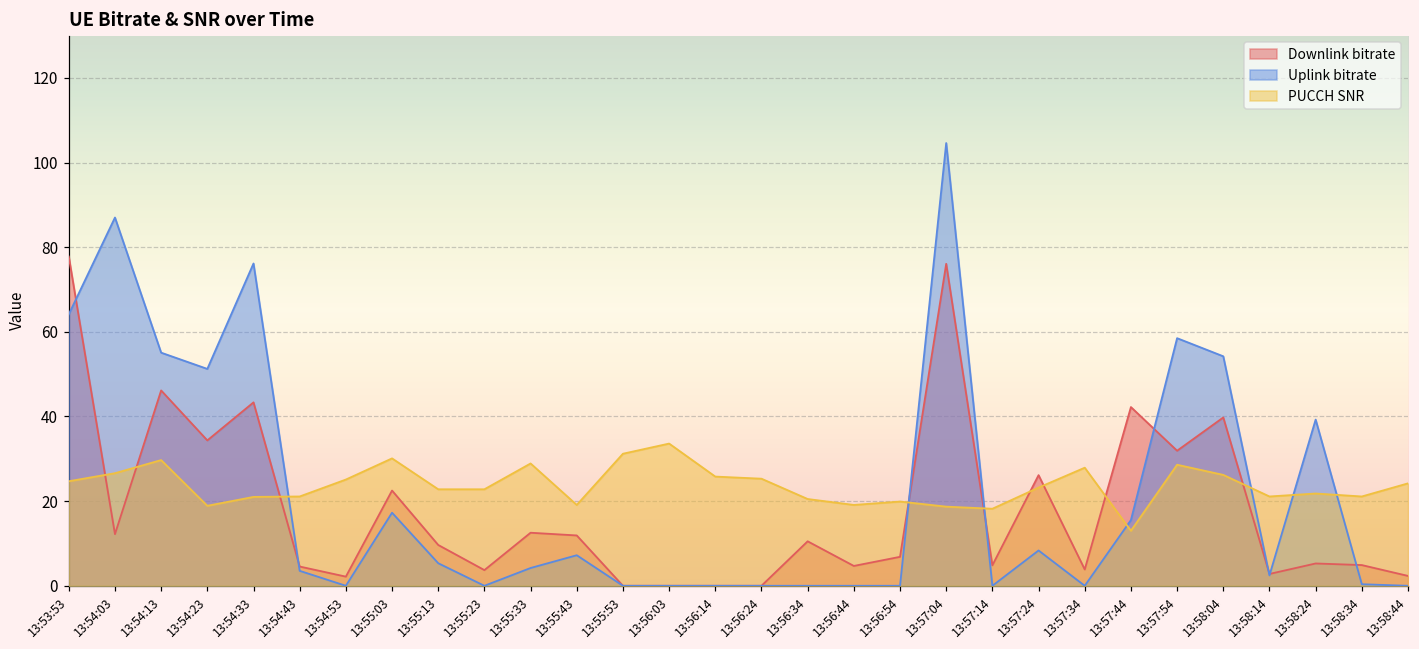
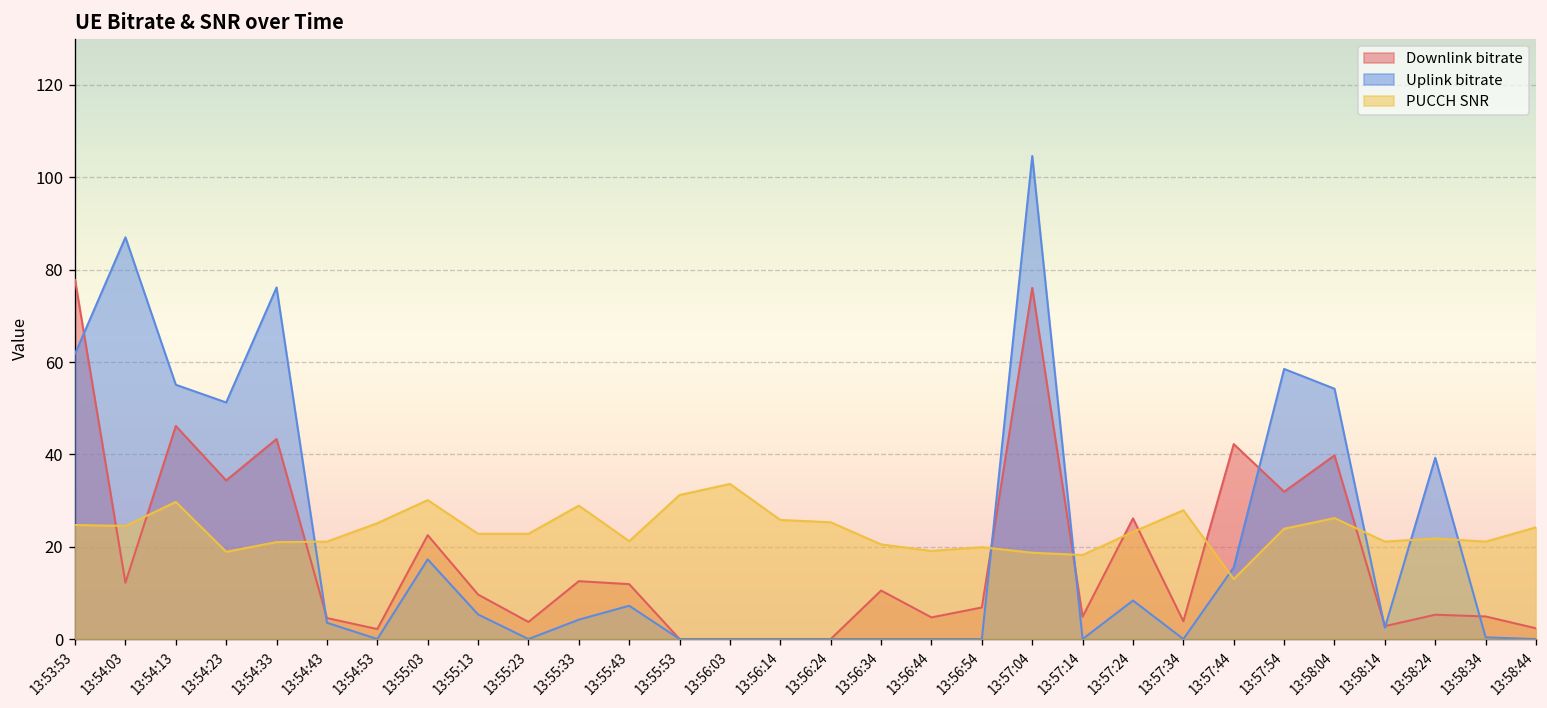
  {
    "Downlink bitrate": {
      "13:53:53": 78,
      "13:54:03": 12,
      "13:54:13": 46,
      "13:54:23": 34,
      "13:54:33": 43,
      "13:54:43": 5,
      "13:54:53": 2,
      "13:55:03": 23,
      "13:55:13": 10,
      "13:55:23": 4,
      "13:55:33": 13,
      "13:55:43": 12,
      "13:56:34": 11,
      "13:56:44": 5,
      "13:56:54": 7,
      "13:57:04": 76,
      "13:57:14": 5,
      "13:57:24": 26,
      "13:57:34": 4,
      "13:57:44": 42,
      "13:57:54": 32,
      "13:58:04": 40,
      "13:58:24": 5,
      "13:58:34": 5,
      "13:58:44": 2
    },
    "Uplink bitrate": {
-     "13:53:53": 64,
+     "13:53:53": 62,
      "13:54:03": 87,
      "13:54:13": 55,
      "13:54:23": 51,
      "13:54:33": 76,
      "13:54:43": 4,
      "13:54:53": 0,
      "13:55:03": 17,
      "13:55:13": 5,
      "13:55:23": 0,
      "13:55:33": 4,
      "13:55:43": 7,
      "13:56:34": 0,
      "13:56:44": 0,
      "13:56:54": 0,
      "13:57:04": 105,
      "13:57:14": 0,
      "13:57:24": 8,
      "13:57:34": 0,
      "13:57:44": 16,
      "13:57:54": 59,
      "13:58:04": 54,
      "13:58:24": 39,
      "13:58:34": 0,
      "13:58:44": 0
    },
    "PUCCH SNR": {
      "13:53:53": 25,
-     "13:54:03": 27,
+     "13:54:03": 25,
      "13:54:13": 30,
      "13:54:23": 19,
      "13:54:33": 21,
      "13:54:43": 21,
      "13:54:53": 25,
      "13:55:03": 30,
      "13:55:13": 23,
      "13:55:23": 23,
      "13:55:33": 29,
-     "13:55:43": 19,
+     "13:55:43": 21,
      "13:55:53": 31,
      "13:56:03": 34,
      "13:56:14": 26,
      "13:56:24": 25,
      "13:56:34": 21,
      "13:56:44": 19,
      "13:56:54": 20,
      "13:57:04": 19,
      "13:57:14": 18,
      "13:57:24": 23,
      "13:57:34": 28,
      "13:57:44": 13,
-     "13:57:54": 29,
+     "13:57:54": 24,
      "13:58:04": 26,
      "13:58:14": 21,
      "13:58:24": 22,
      "13:58:34": 21,
      "13:58:44": 24
    }
  }
